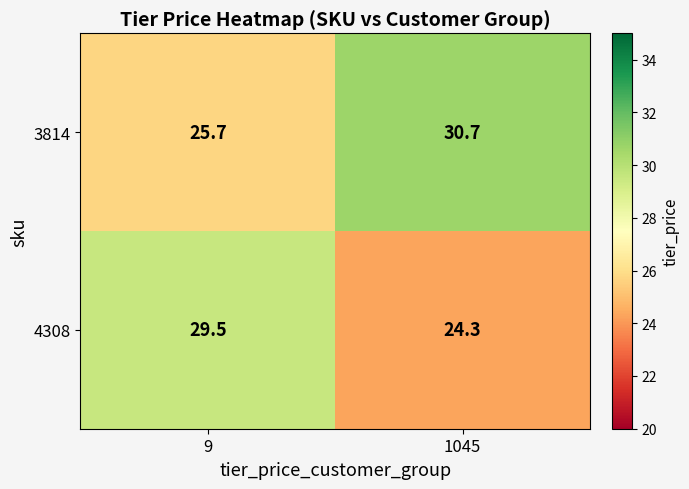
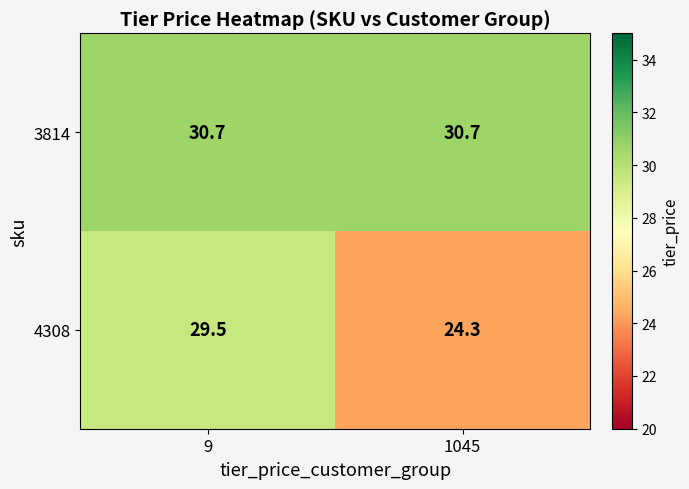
  {
    "3814": {
-     "9": 25.7,
+     "9": 30.7,
      "1045": 30.7
    },
    "4308": {
      "9": 29.5,
      "1045": 24.3
    }
  }
